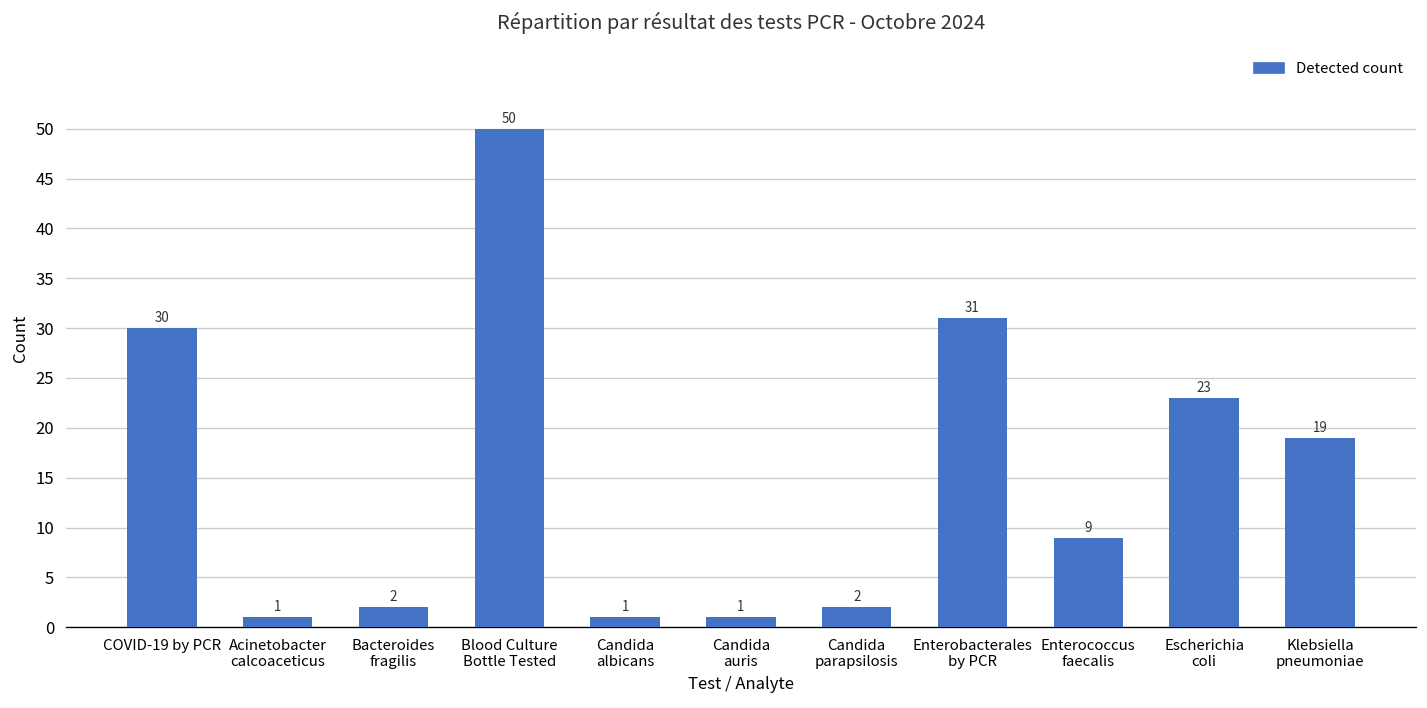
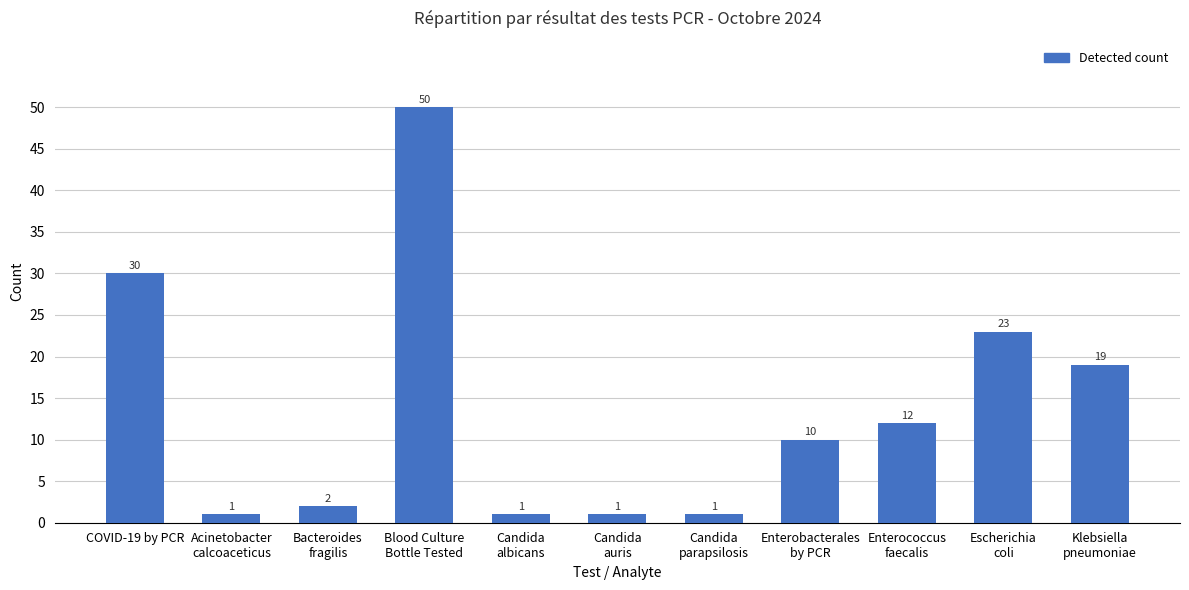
  {
    "COVID-19 by PCR": 30,
    "Acinetobacter calcoaceticus": 1,
    "Bacteroides fragilis": 2,
    "Blood Culture Bottle Tested": 50,
    "Candida albicans": 1,
    "Candida auris": 1,
-   "Candida parapsilosis": 2,
-   "Enterobacterales by PCR": 31,
-   "Enterococcus faecalis": 9,
+   "Candida parapsilosis": 1,
+   "Enterobacterales by PCR": 10,
+   "Enterococcus faecalis": 12,
    "Escherichia coli": 23,
    "Klebsiella pneumoniae": 19
  }
